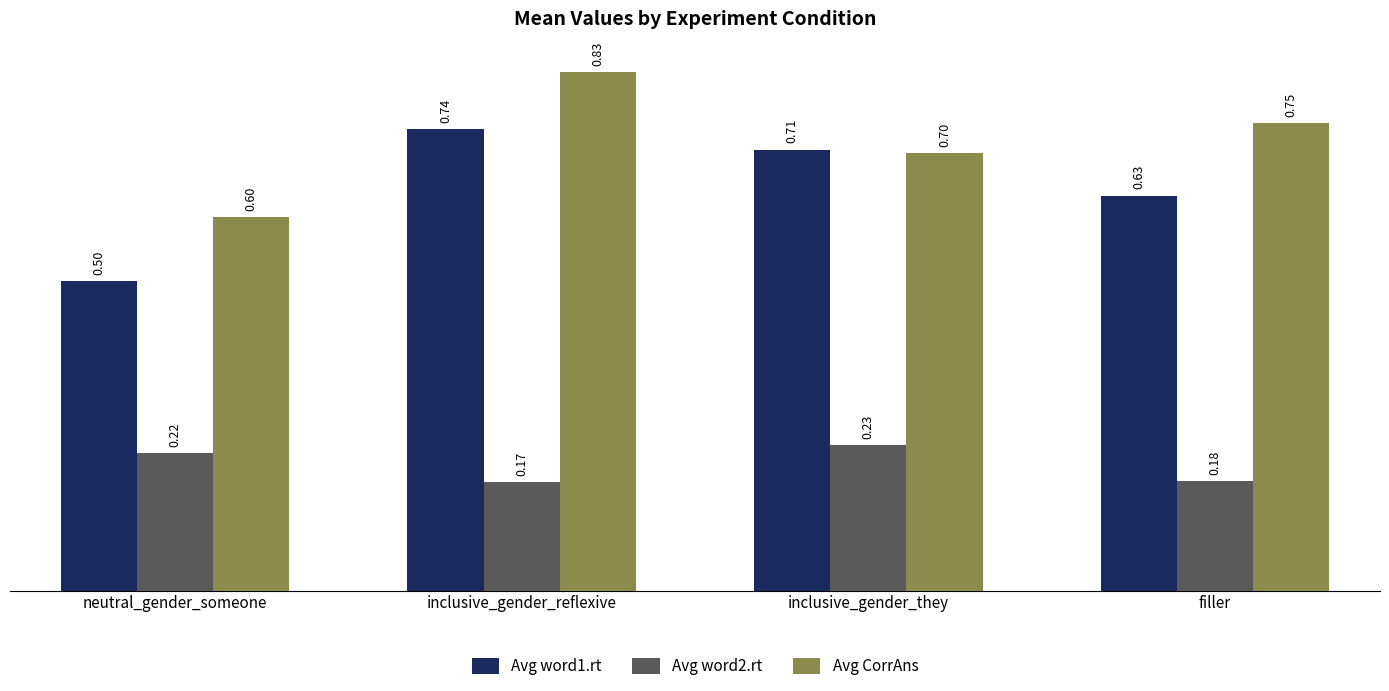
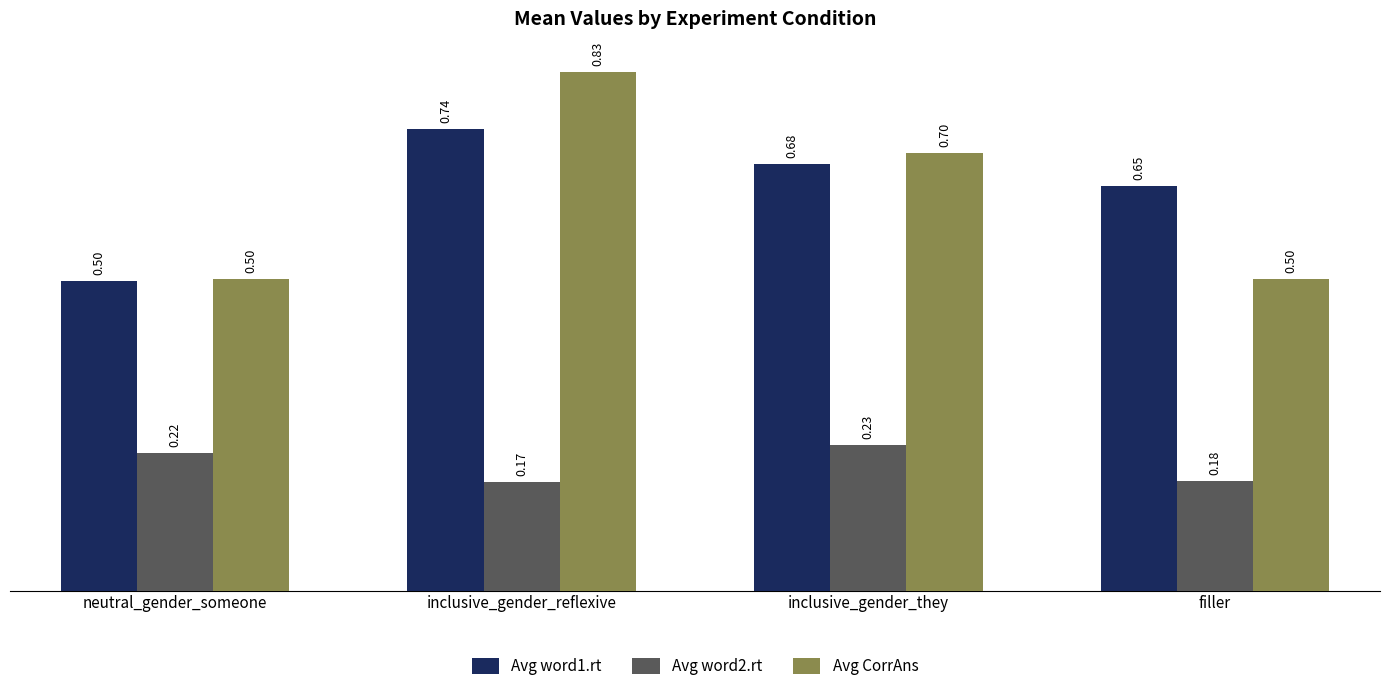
  {
    "Avg word1.rt": {
      "neutral_gender_someone": 0.50,
      "inclusive_gender_reflexive": 0.74,
-     "inclusive_gender_they": 0.71,
-     "filler": 0.63
+     "inclusive_gender_they": 0.68,
+     "filler": 0.65
    },
    "Avg word2.rt": {
      "neutral_gender_someone": 0.22,
      "inclusive_gender_reflexive": 0.17,
      "inclusive_gender_they": 0.23,
      "filler": 0.18
    },
    "Avg CorrAns": {
-     "neutral_gender_someone": 0.60,
+     "neutral_gender_someone": 0.50,
      "inclusive_gender_reflexive": 0.83,
      "inclusive_gender_they": 0.70,
-     "filler": 0.75
+     "filler": 0.50
    }
  }
